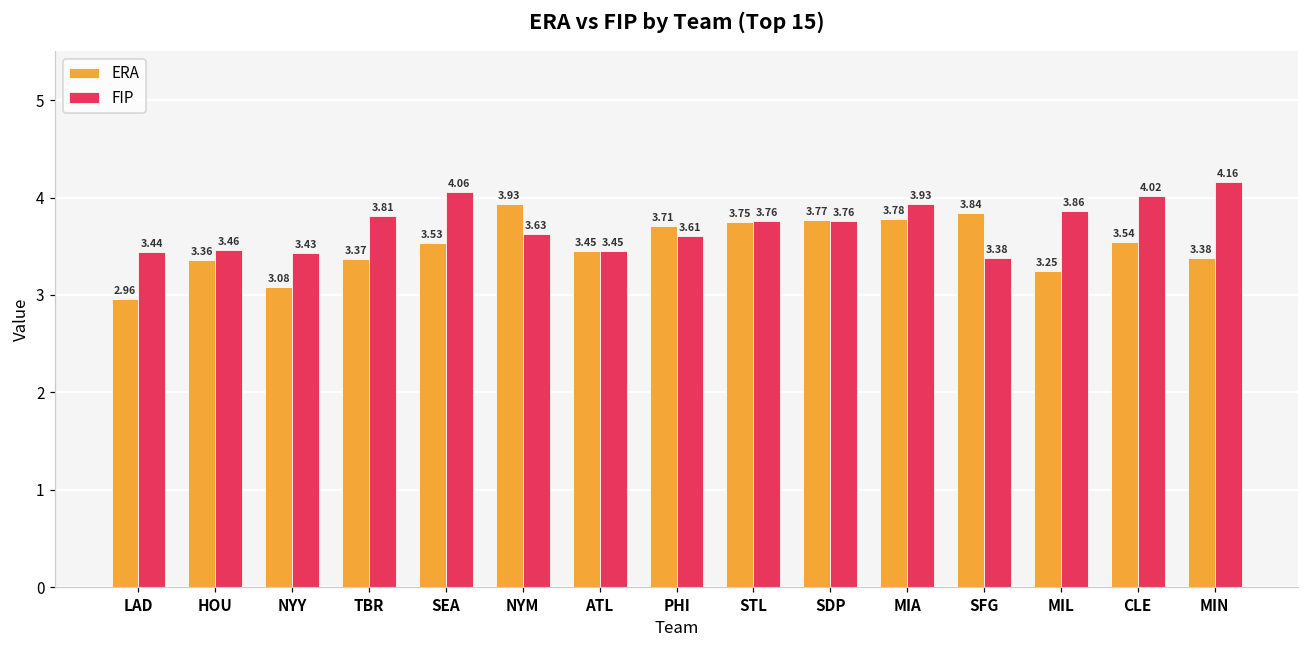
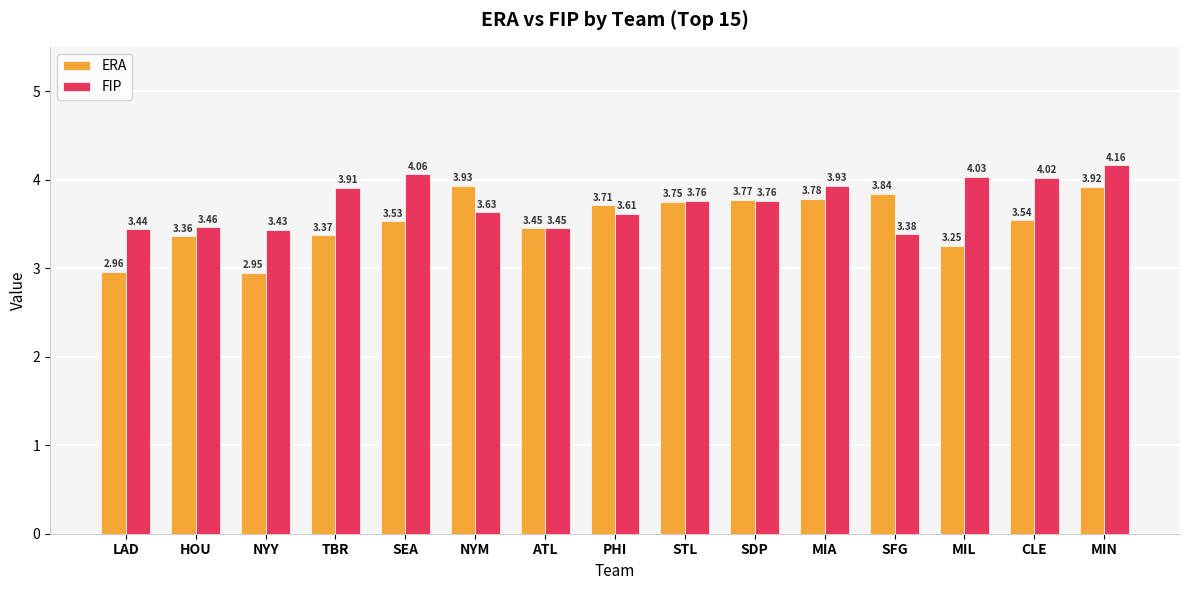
  {
    "ERA": {
      "LAD": 2.96,
      "HOU": 3.36,
-     "NYY": 3.08,
+     "NYY": 2.95,
      "TBR": 3.37,
      "SEA": 3.53,
      "NYM": 3.93,
      "ATL": 3.45,
      "PHI": 3.71,
      "STL": 3.75,
      "SDP": 3.77,
      "MIA": 3.78,
      "SFG": 3.84,
      "MIL": 3.25,
      "CLE": 3.54,
-     "MIN": 3.38
+     "MIN": 3.92
    },
    "FIP": {
      "LAD": 3.44,
      "HOU": 3.46,
      "NYY": 3.43,
-     "TBR": 3.81,
+     "TBR": 3.91,
      "SEA": 4.06,
      "NYM": 3.63,
      "ATL": 3.45,
      "PHI": 3.61,
      "STL": 3.76,
      "SDP": 3.76,
      "MIA": 3.93,
      "SFG": 3.38,
-     "MIL": 3.86,
+     "MIL": 4.03,
      "CLE": 4.02,
      "MIN": 4.16
    }
  }
